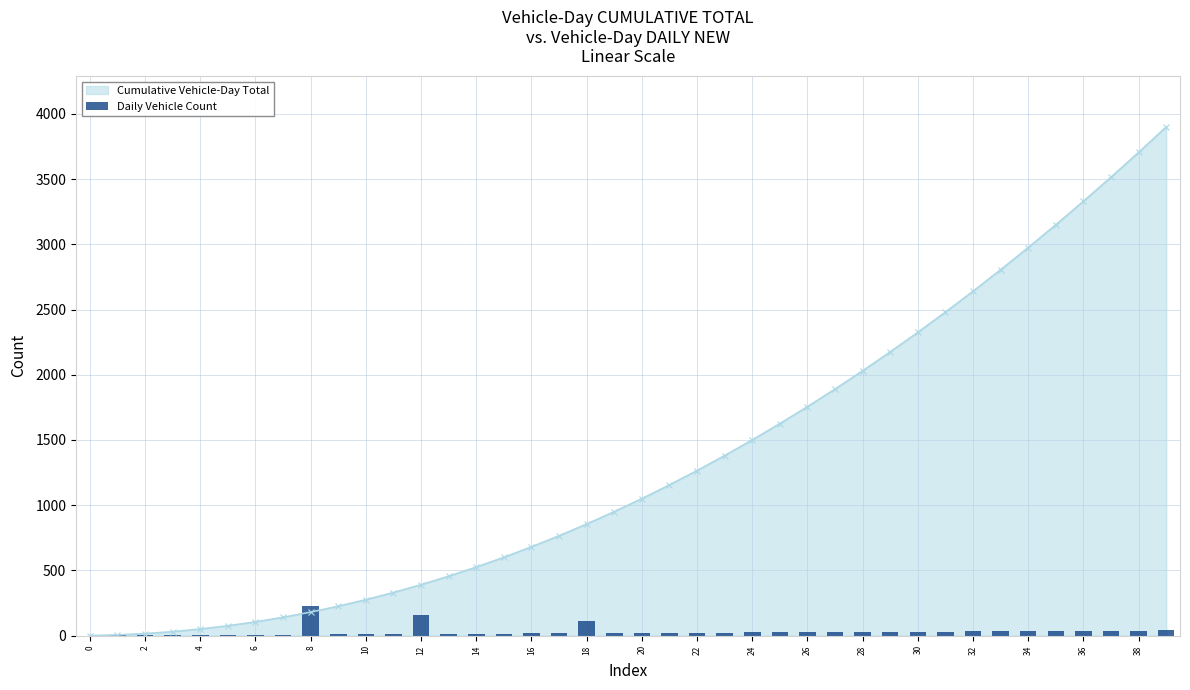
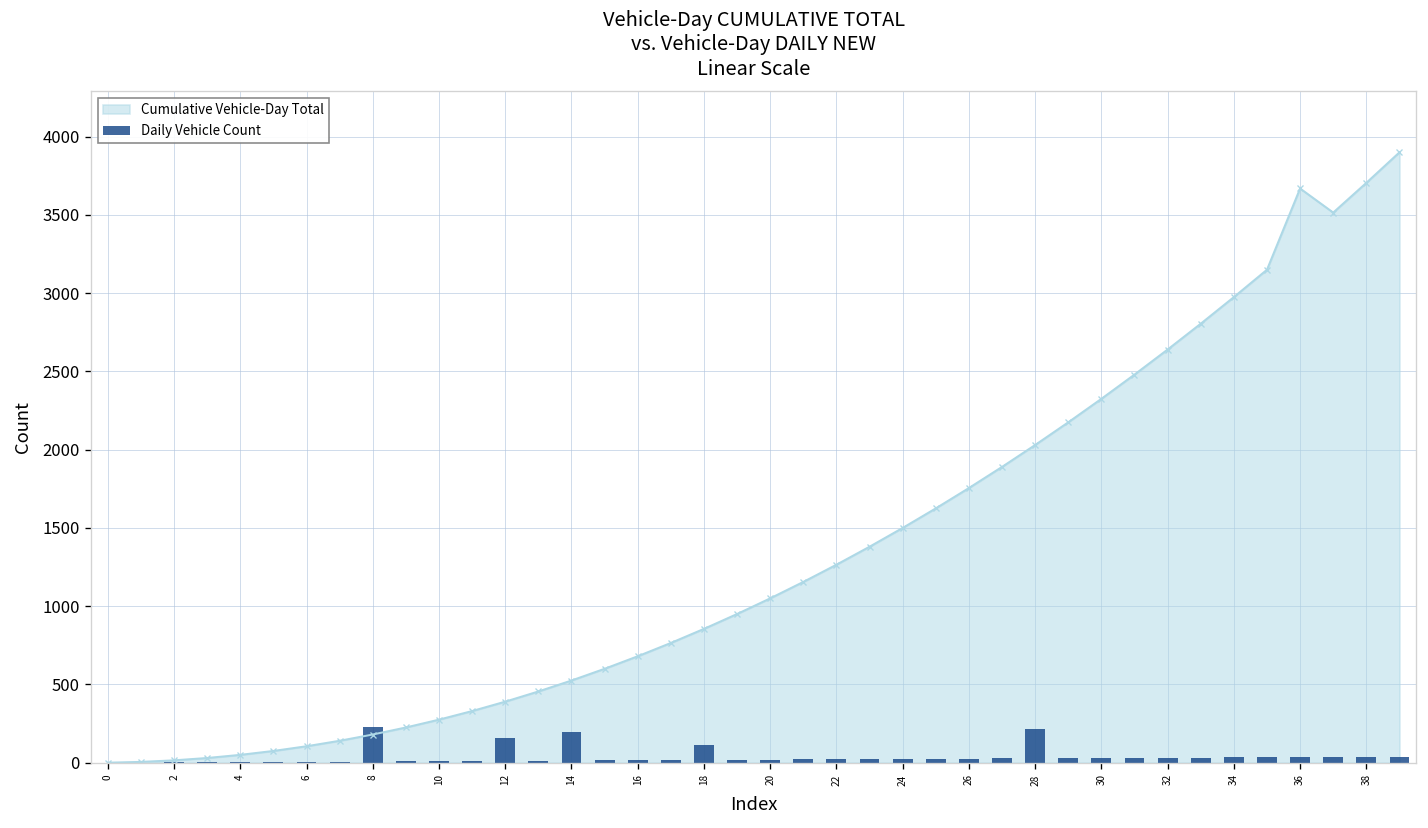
  {
    "Daily Vehicle Count": {
      "0": 0,
      "8": 230,
      "12": 160,
-     "14": 10,
+     "14": 200,
      "18": 120,
      "20": 20,
      "22": 20,
      "24": 20,
      "26": 30,
-     "28": 30,
+     "28": 220,
      "30": 30,
      "32": 30,
      "34": 30,
      "36": 40,
      "38": 40
    },
    "Cumulative Vehicle-Day Total": {
      "0": 0,
      "2": 20,
      "4": 50,
      "6": 110,
      "8": 180,
      "10": 280,
      "12": 390,
      "14": 530,
      "16": 680,
      "18": 860,
      "20": 1050,
      "22": 1270,
      "24": 1500,
      "26": 1760,
      "28": 2030,
      "30": 2330,
      "32": 2640,
      "34": 2980,
-     "36": 3330,
+     "36": 3670,
      "38": 3710
    }
  }
